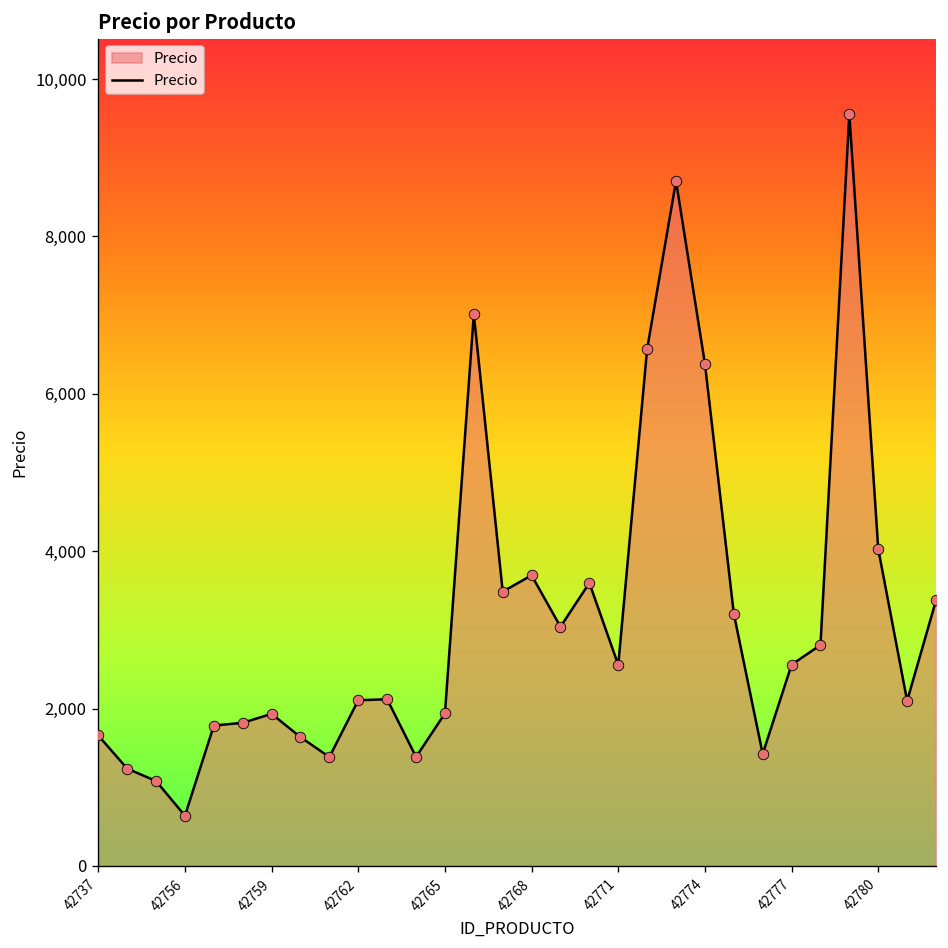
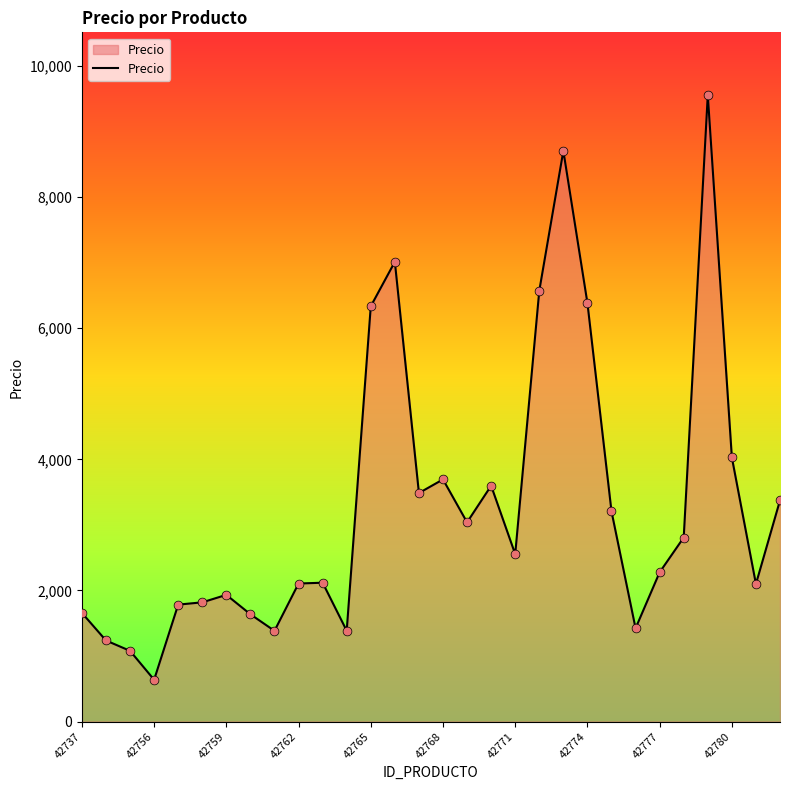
  {
    "42737": "1,700",
    "42756": "600",
    "42759": "1,900",
    "42762": "2,100",
-   "42765": "1,900",
+   "42765": "6,300",
    "42768": "3,700",
    "42771": "2,600",
    "42774": "6,400",
-   "42777": "2,600",
+   "42777": "2,300",
    "42780": "4,000"
  }
